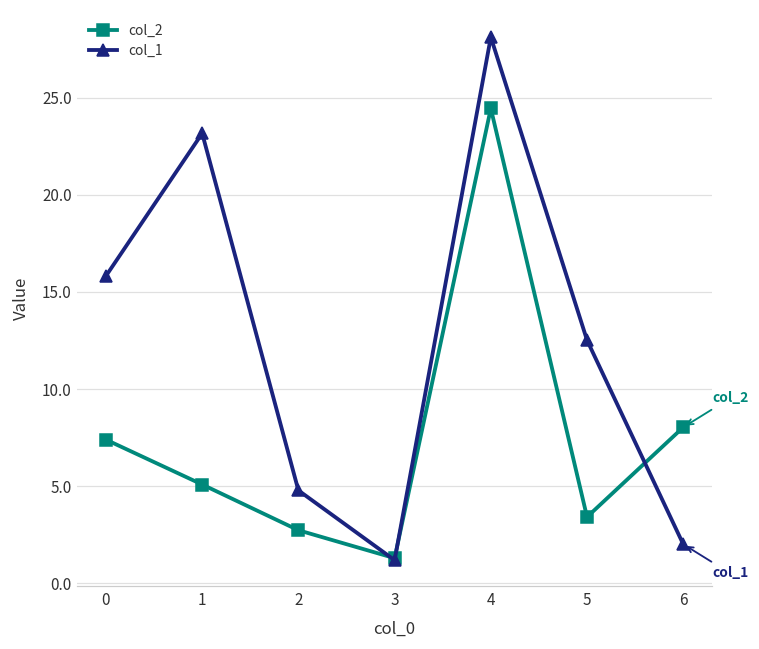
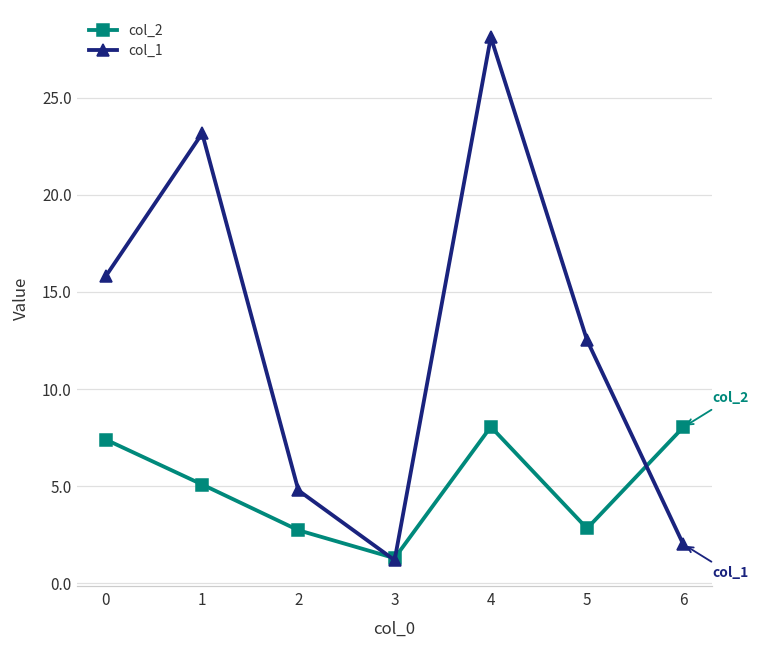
  {
    "col_2": {
      "0": 7.4,
      "1": 5.1,
      "2": 2.7,
-     "4": 24.4,
-     "5": 3.4
+     "4": 8.1,
+     "5": 2.8
    },
    "col_1": {
      "0": 15.8,
      "1": 23.2,
      "2": 4.8,
      "4": 28.1,
      "5": 12.5
    }
  }
